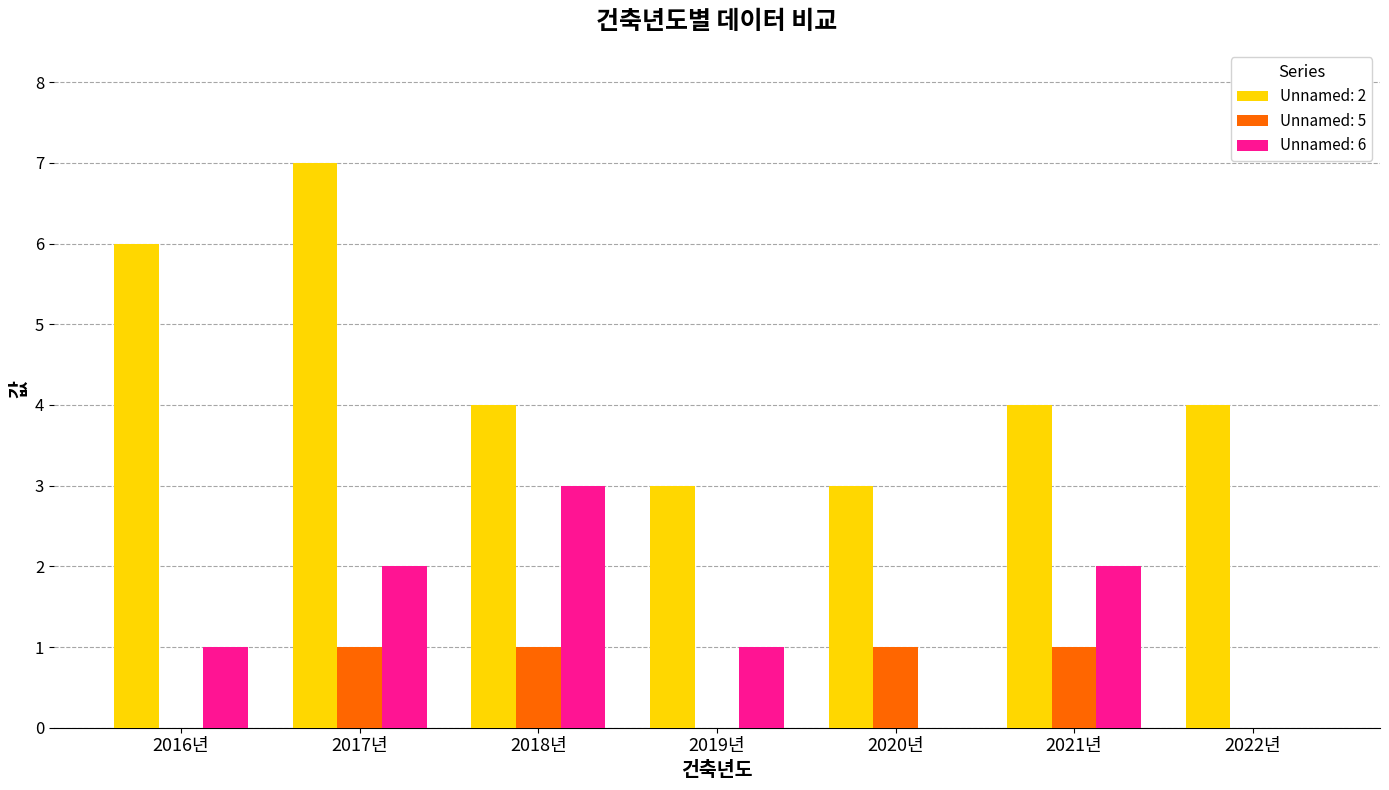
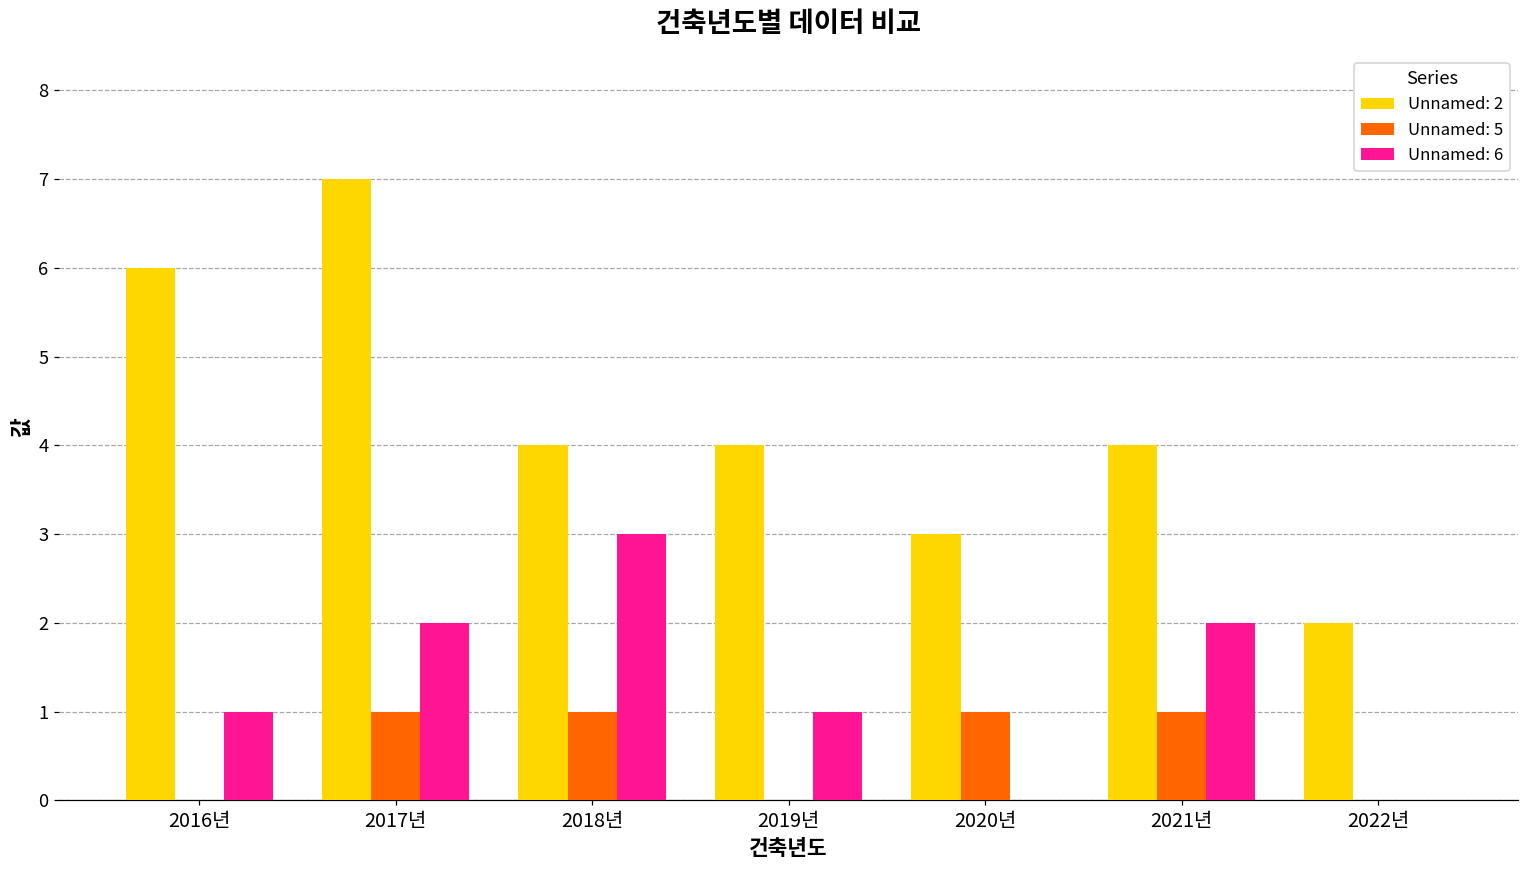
  {
    "Unnamed: 2": {
      "2016년": 6,
      "2017년": 7,
      "2018년": 4,
-     "2019년": 3,
+     "2019년": 4,
      "2020년": 3,
      "2021년": 4,
-     "2022년": 4
+     "2022년": 2
    },
    "Unnamed: 5": {
      "2016년": 0,
      "2017년": 1,
      "2018년": 1,
      "2019년": 0,
      "2020년": 1,
      "2021년": 1,
      "2022년": 0
    },
    "Unnamed: 6": {
      "2016년": 1,
      "2017년": 2,
      "2018년": 3,
      "2019년": 1,
      "2020년": 0,
      "2021년": 2,
      "2022년": 0
    }
  }
